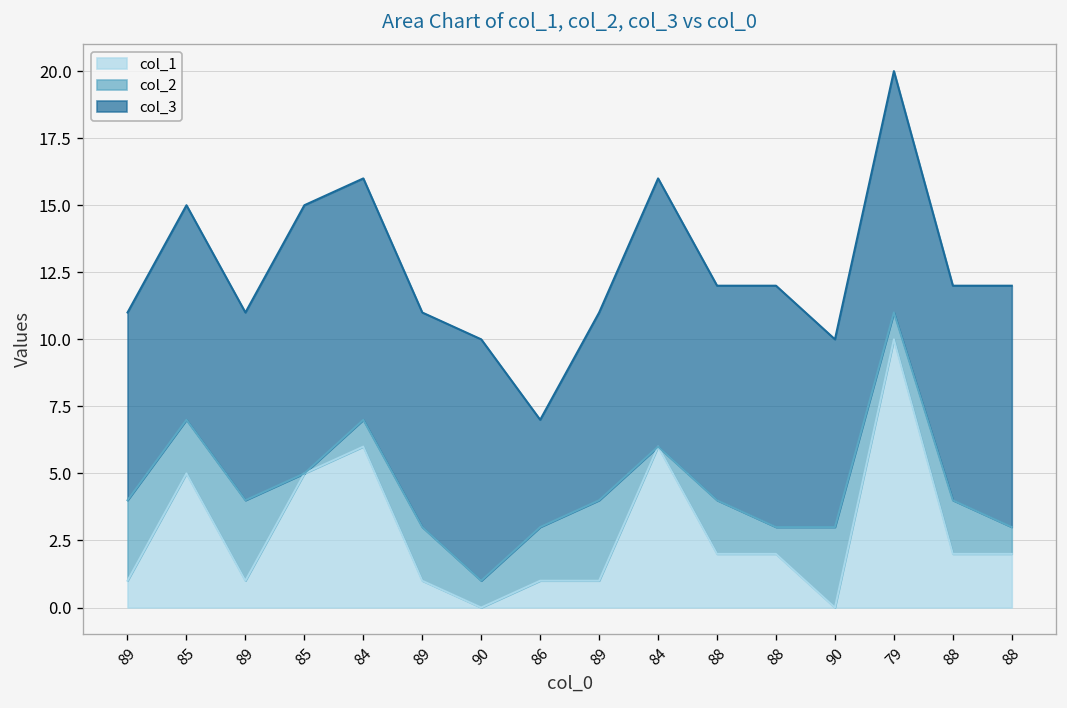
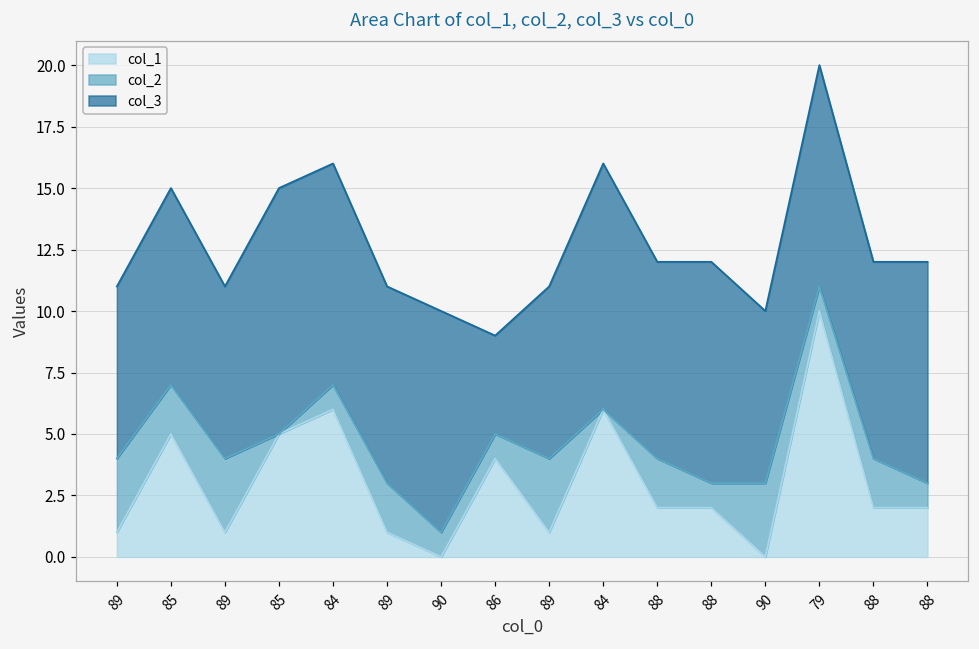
  {
    "col_1": {
-     "86": 1,
+     "86": 4,
      "79": 10
    },
    "col_2": {
-     "86": 2,
+     "86": 1,
      "79": 1
    },
    "col_3": {
      "86": 4,
      "79": 9
    }
  }
